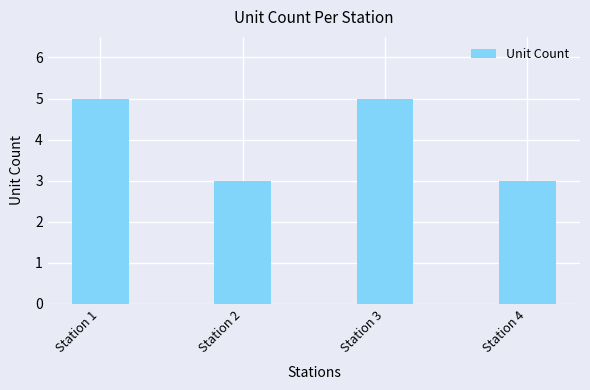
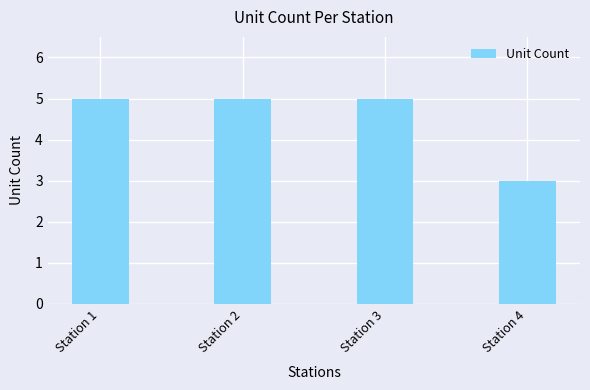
  {
    "Station 1": 5,
-   "Station 2": 3,
+   "Station 2": 5,
    "Station 3": 5,
    "Station 4": 3
  }
